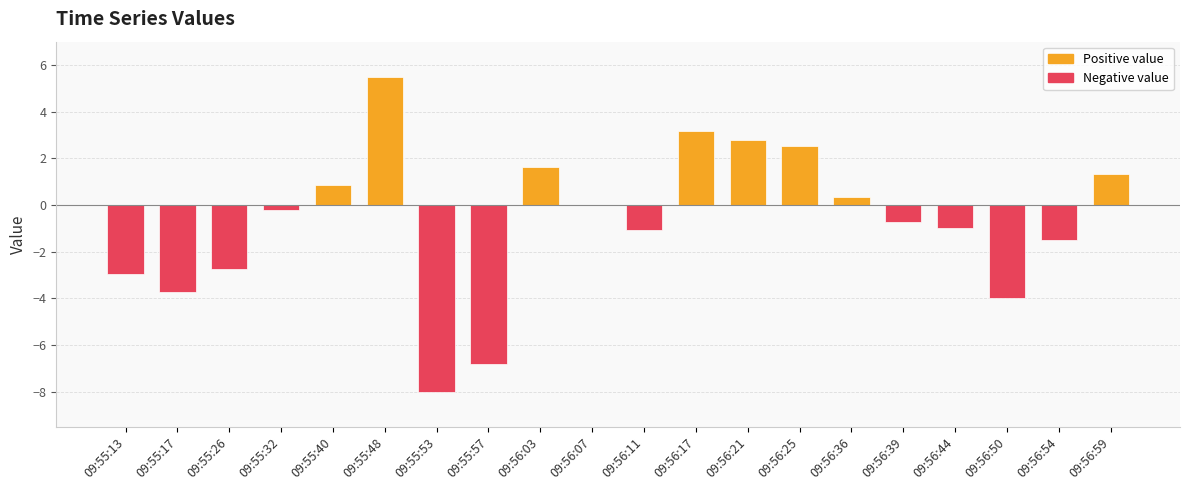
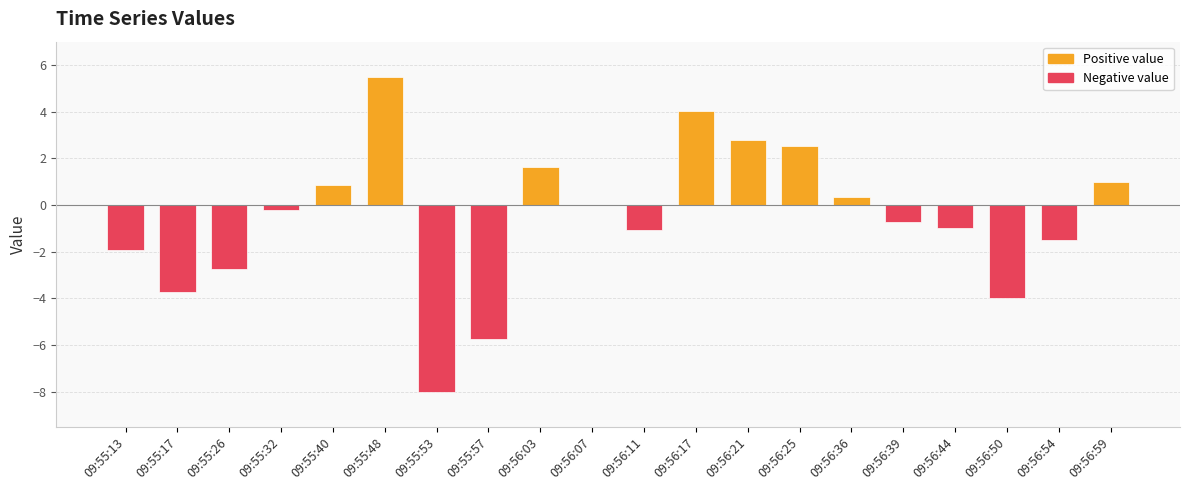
  {
    "Positive value": {
      "09:55:40": 0.9,
      "09:55:48": 5.5,
      "09:56:03": 1.6,
-     "09:56:17": 3.2,
+     "09:56:17": 4.0,
      "09:56:21": 2.8,
      "09:56:25": 2.5,
      "09:56:36": 0.3,
-     "09:56:59": 1.4
+     "09:56:59": 1.0
    },
    "Negative value": {
-     "09:55:13": -2.9,
+     "09:55:13": -1.9,
      "09:55:17": -3.7,
      "09:55:26": -2.7,
      "09:55:32": -0.2,
      "09:55:53": -8.0,
-     "09:55:57": -6.8,
+     "09:55:57": -5.7,
      "09:56:11": -1.1,
      "09:56:39": -0.7,
      "09:56:44": -1.0,
      "09:56:50": -4.0,
      "09:56:54": -1.5
    }
  }
